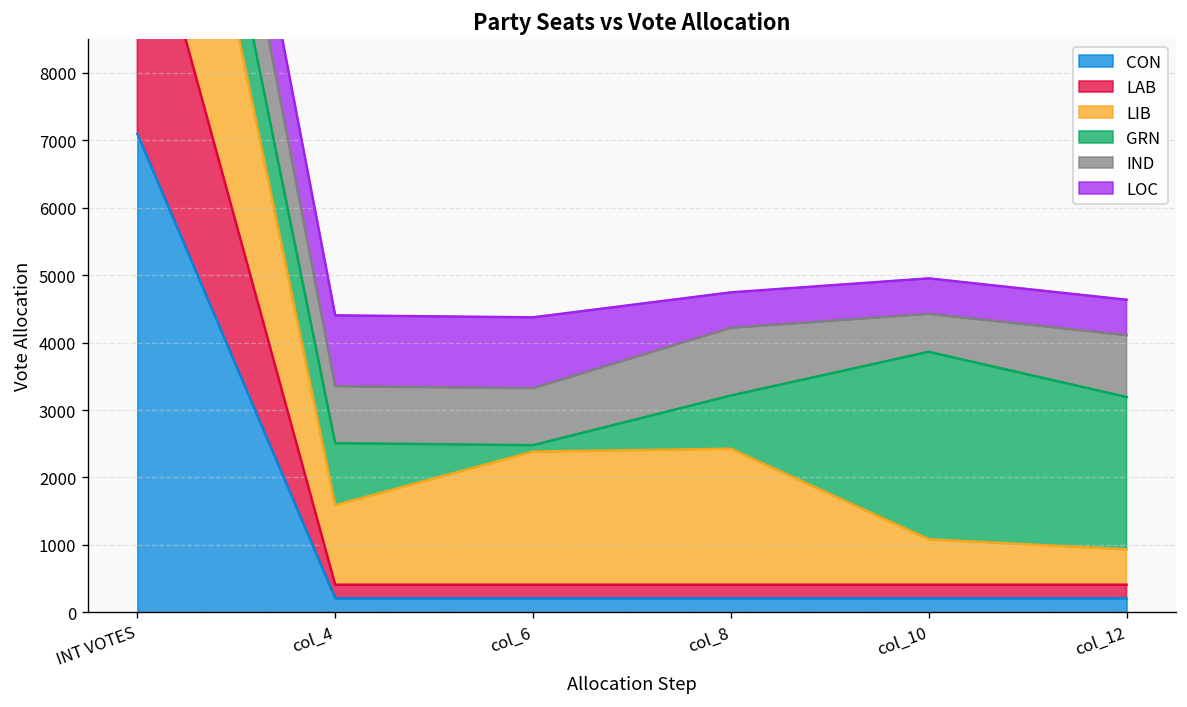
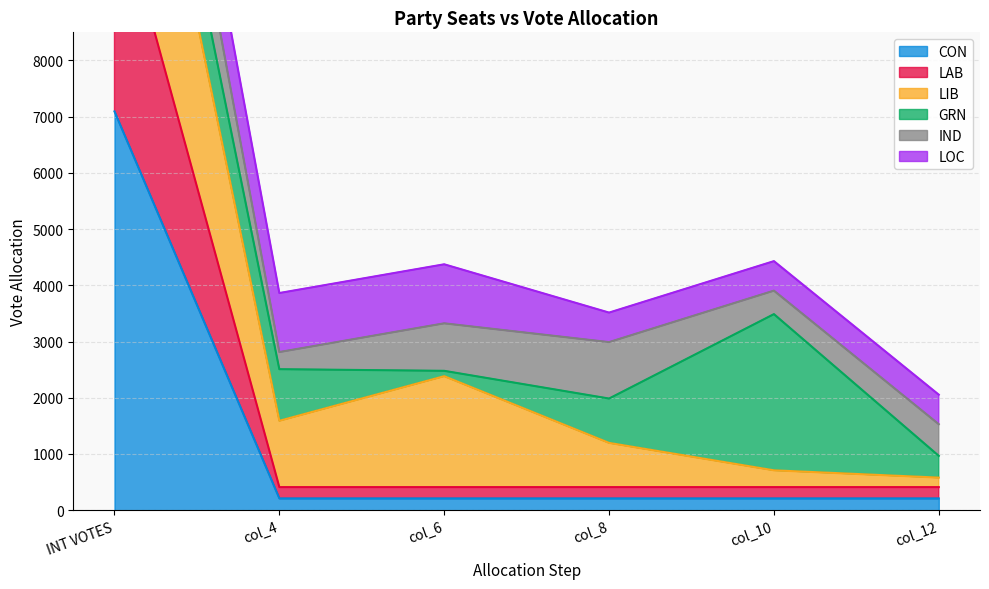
  {
    "CON": {
      "INT VOTES": 7100,
      "col_4": 200,
      "col_6": 200,
      "col_8": 200,
      "col_10": 200,
      "col_12": 200
    },
    "LAB": {
      "col_4": 200,
      "col_6": 200,
      "col_8": 200,
      "col_10": 200,
      "col_12": 200
    },
    "LIB": {
      "col_4": 1200,
      "col_6": 2000,
-     "col_8": 2000,
-     "col_10": 700,
-     "col_12": 500
+     "col_8": 800,
+     "col_10": 300,
+     "col_12": 200
    },
    "GRN": {
      "col_4": 900,
      "col_6": 100,
      "col_8": 800,
      "col_10": 2800,
-     "col_12": 2300
+     "col_12": 400
    },
    "IND": {
-     "col_4": 800,
+     "col_4": 300,
      "col_6": 800,
      "col_8": 1000,
-     "col_10": 600,
-     "col_12": 900
+     "col_10": 400,
+     "col_12": 600
    },
    "LOC": {
      "col_4": 1100,
      "col_6": 1100,
      "col_8": 500,
      "col_10": 500,
      "col_12": 500
    }
  }
